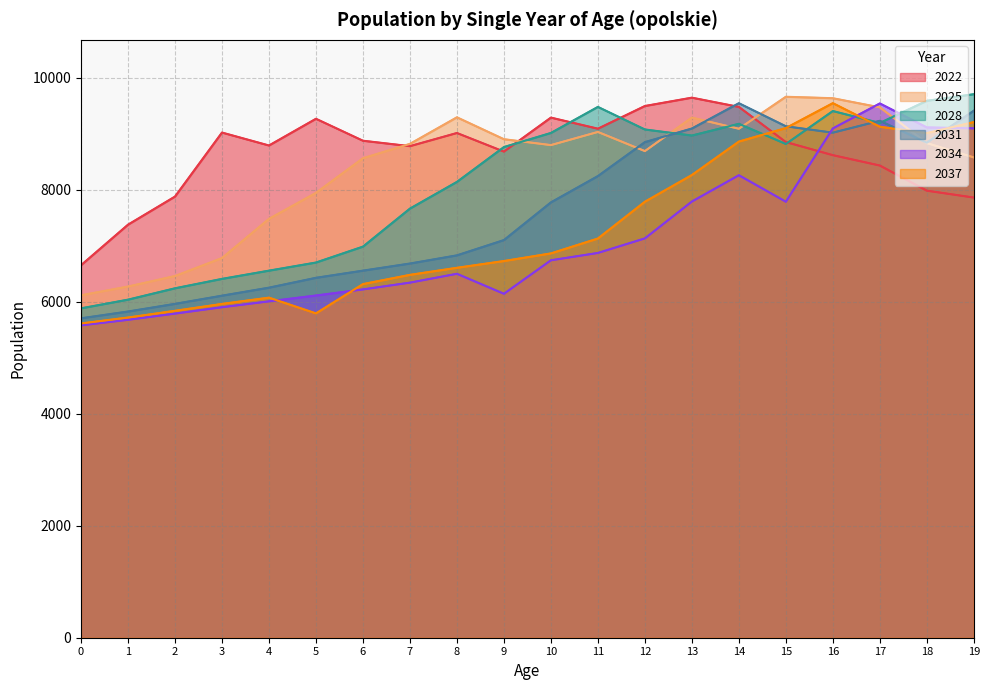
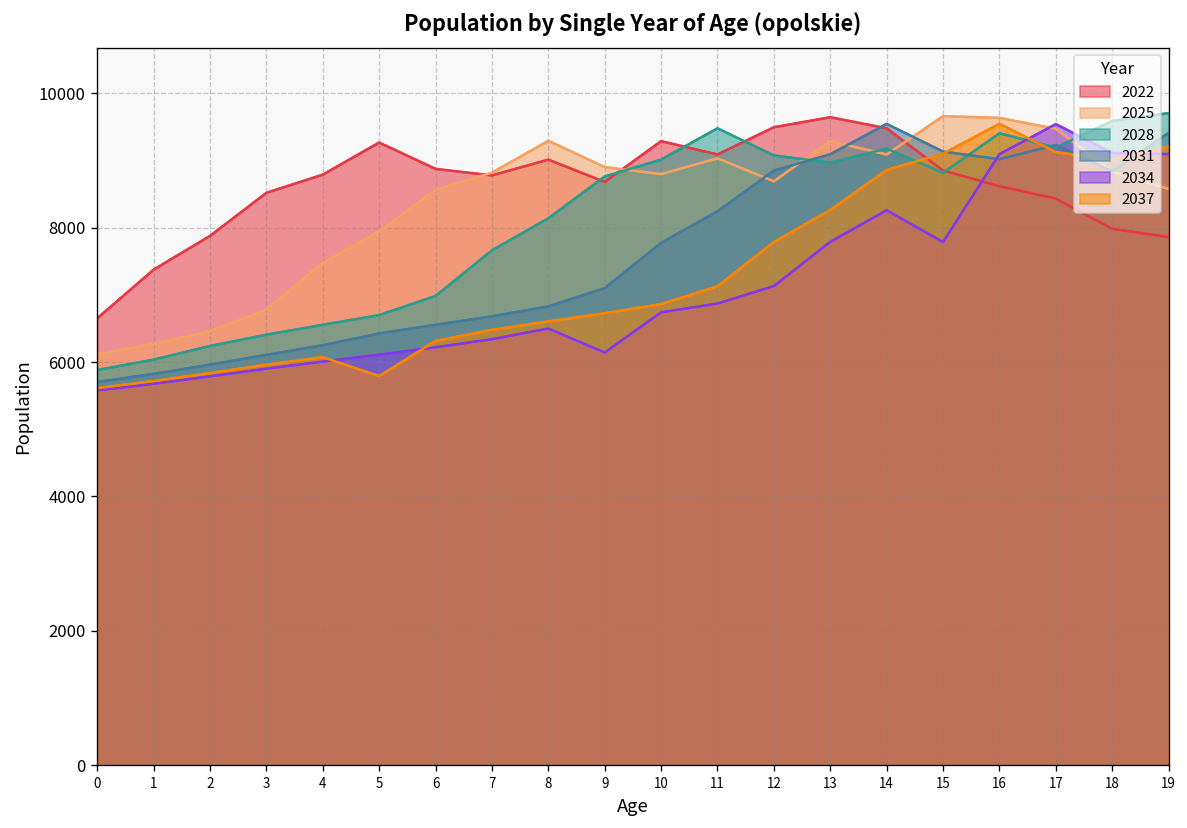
  {
    "2022": {
      "0": 6700,
      "1": 7400,
      "2": 7900,
-     "3": 9000,
+     "3": 8500,
      "4": 8800,
      "5": 9300,
      "6": 8900,
      "8": 9000,
      "9": 8700,
      "10": 9300,
      "11": 9100,
      "12": 9500,
      "13": 9600,
      "14": 9500,
      "16": 8600,
      "17": 8400,
      "18": 8000,
      "19": 7900
    },
    "2025": {
      "0": 6100,
      "1": 6300,
      "2": 6500,
      "3": 6800,
      "4": 7500,
      "5": 7900,
      "6": 8600,
      "8": 9300,
      "9": 8900,
      "10": 8800,
      "11": 9000,
      "12": 8700,
      "13": 9300,
      "14": 9100,
      "15": 9700,
      "16": 9600,
      "17": 9500,
      "19": 8600
    },
    "2034": {
      "2": 5800,
      "3": 5900,
      "4": 6000,
      "5": 6100,
      "6": 6200,
      "7": 6300,
      "8": 6500,
      "9": 6100,
      "10": 6700,
      "11": 6900,
      "12": 7100,
      "13": 7800,
      "14": 8300,
      "15": 7800,
      "16": 9100,
      "17": 9500,
      "19": 9100
    },
    "2037": {
      "2": 5800,
      "3": 6000,
      "4": 6100,
      "5": 5800,
      "6": 6300,
      "7": 6500,
      "8": 6600,
      "9": 6700,
      "10": 6900,
      "11": 7100,
      "12": 7800,
      "13": 8300,
      "14": 8900,
      "16": 9500,
      "17": 9100,
      "19": 9200
    }
  }
